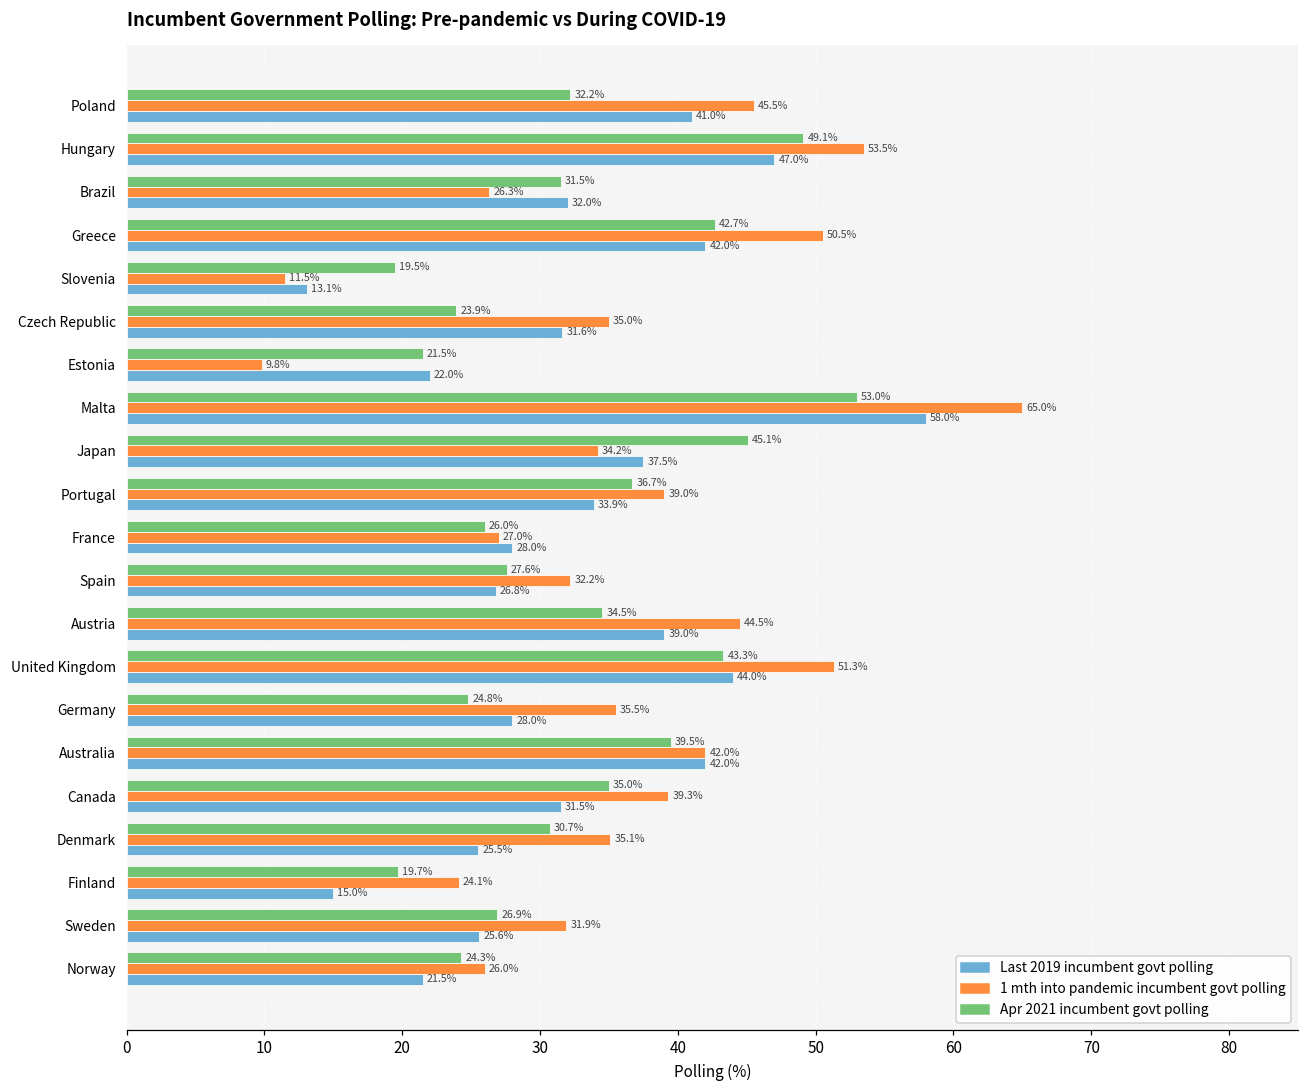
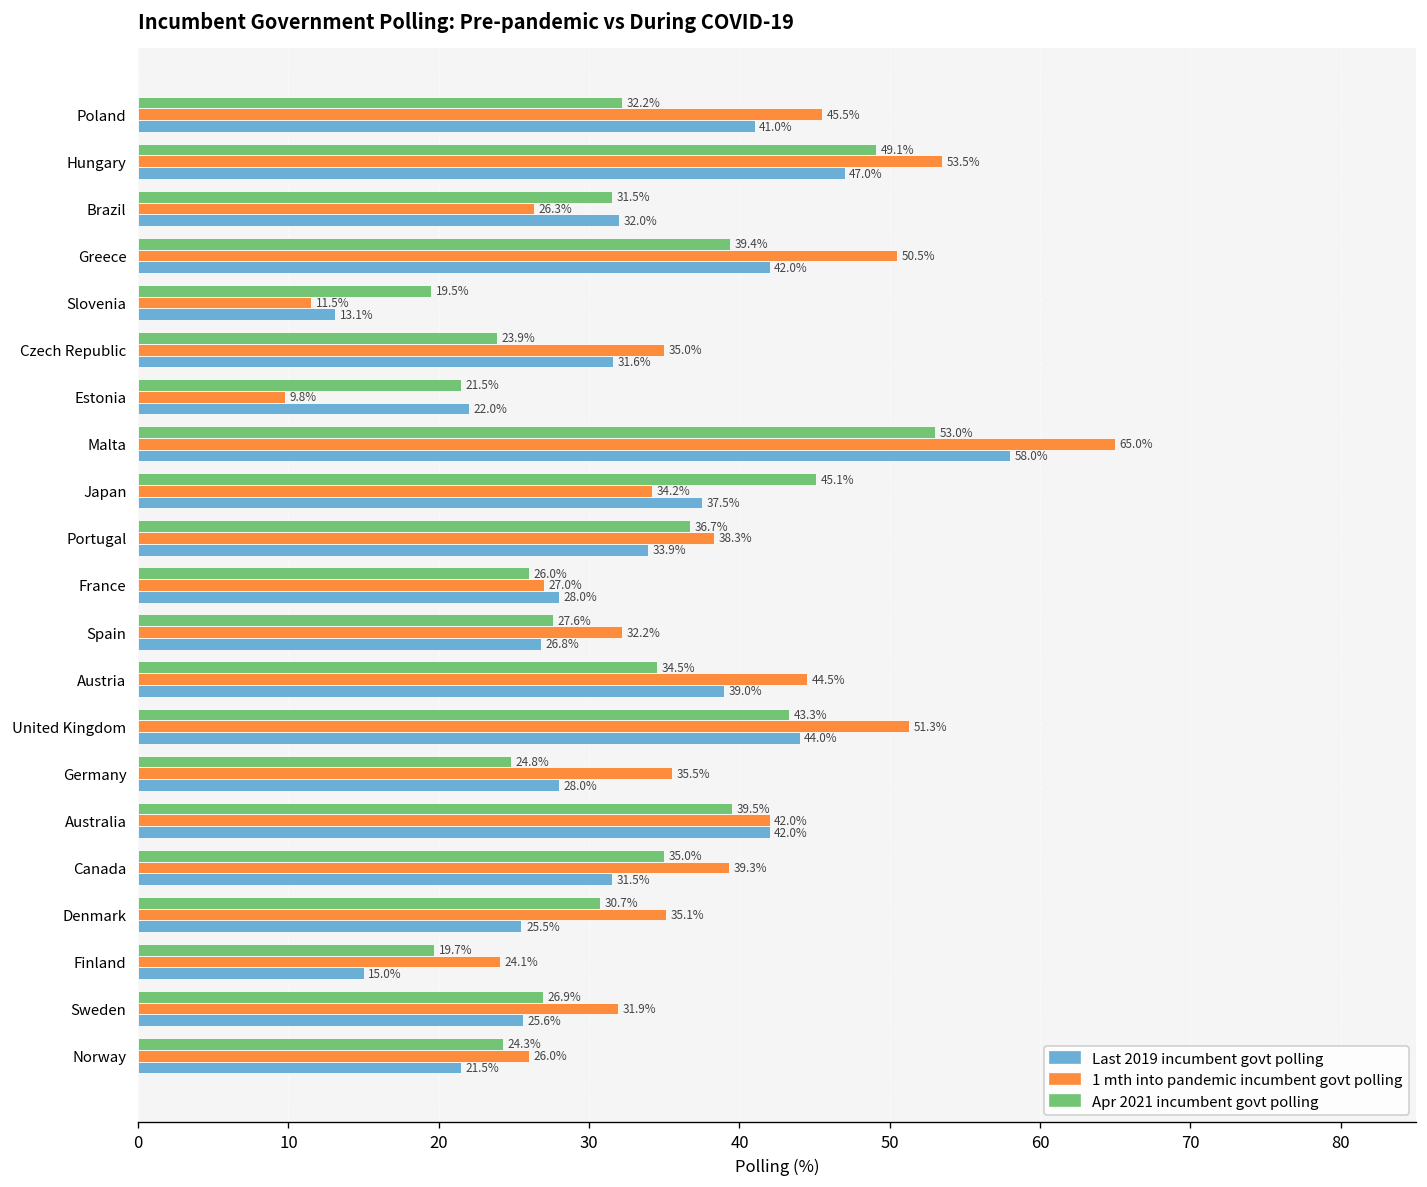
  {
    "Last 2019 incumbent govt polling": {
      "Poland": "41.0%",
      "Hungary": "47.0%",
      "Brazil": "32.0%",
      "Greece": "42.0%",
      "Slovenia": "13.1%",
      "Czech Republic": "31.6%",
      "Estonia": "22.0%",
      "Malta": "58.0%",
      "Japan": "37.5%",
      "Portugal": "33.9%",
      "France": "28.0%",
      "Spain": "26.8%",
      "Austria": "39.0%",
      "United Kingdom": "44.0%",
      "Germany": "28.0%",
      "Australia": "42.0%",
      "Canada": "31.5%",
      "Denmark": "25.5%",
      "Finland": "15.0%",
      "Sweden": "25.6%",
      "Norway": "21.5%"
    },
    "1 mth into pandemic incumbent govt polling": {
      "Poland": "45.5%",
      "Hungary": "53.5%",
      "Brazil": "26.3%",
      "Greece": "50.5%",
      "Slovenia": "11.5%",
      "Czech Republic": "35.0%",
      "Estonia": "9.8%",
      "Malta": "65.0%",
      "Japan": "34.2%",
-     "Portugal": "39.0%",
+     "Portugal": "38.3%",
      "France": "27.0%",
      "Spain": "32.2%",
      "Austria": "44.5%",
      "United Kingdom": "51.3%",
      "Germany": "35.5%",
      "Australia": "42.0%",
      "Canada": "39.3%",
      "Denmark": "35.1%",
      "Finland": "24.1%",
      "Sweden": "31.9%",
      "Norway": "26.0%"
    },
    "Apr 2021 incumbent govt polling": {
      "Poland": "32.2%",
      "Hungary": "49.1%",
      "Brazil": "31.5%",
-     "Greece": "42.7%",
+     "Greece": "39.4%",
      "Slovenia": "19.5%",
      "Czech Republic": "23.9%",
      "Estonia": "21.5%",
      "Malta": "53.0%",
      "Japan": "45.1%",
      "Portugal": "36.7%",
      "France": "26.0%",
      "Spain": "27.6%",
      "Austria": "34.5%",
      "United Kingdom": "43.3%",
      "Germany": "24.8%",
      "Australia": "39.5%",
      "Canada": "35.0%",
      "Denmark": "30.7%",
      "Finland": "19.7%",
      "Sweden": "26.9%",
      "Norway": "24.3%"
    }
  }
